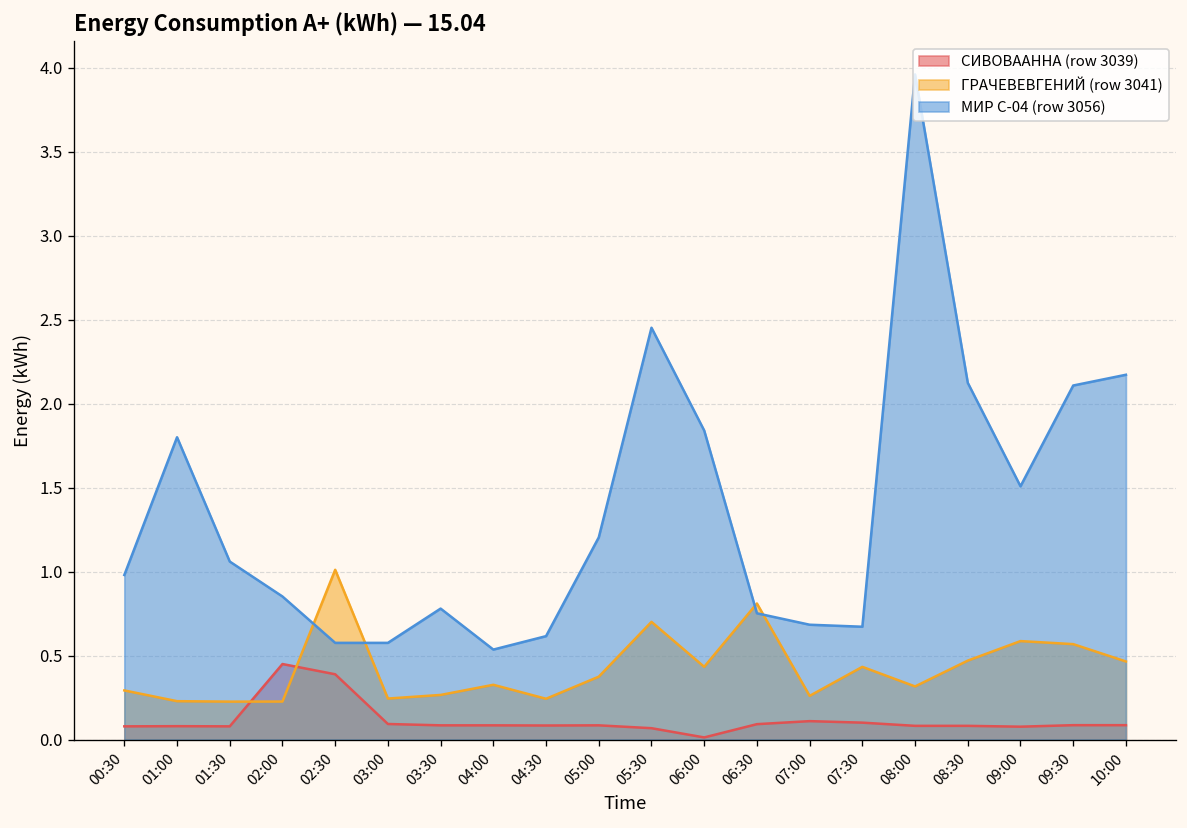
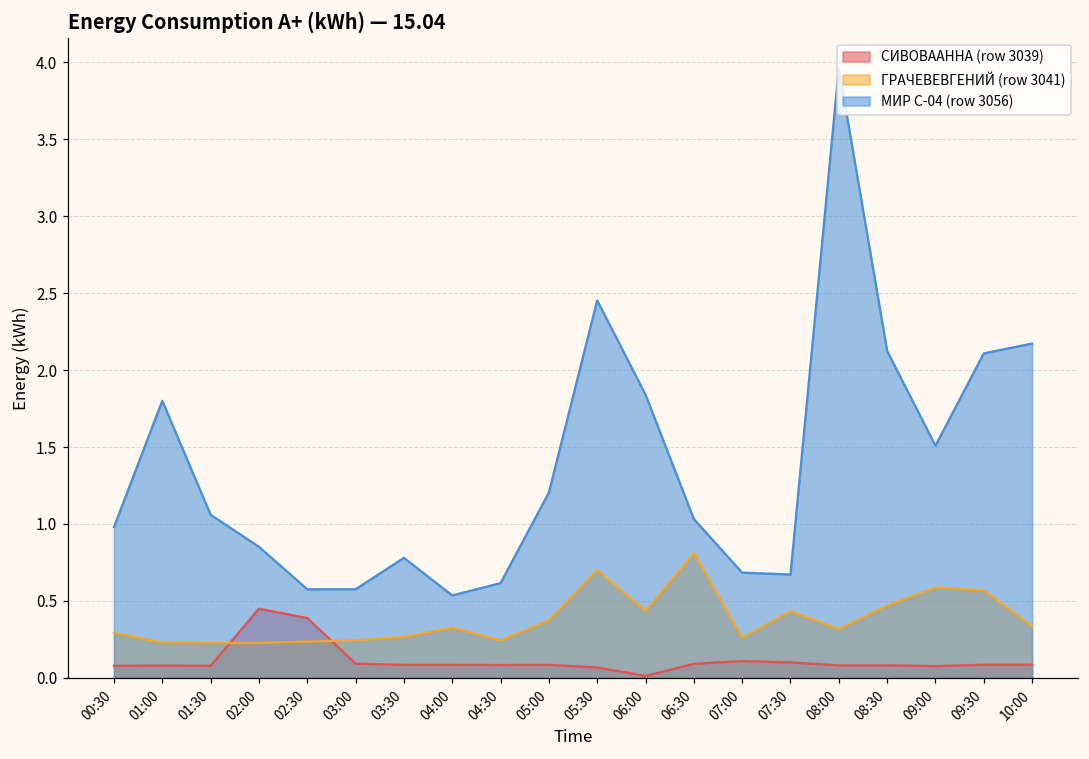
  {
    "СИВОВААННА (row 3039)": {
      "00:30": 0.08,
      "01:00": 0.08,
      "01:30": 0.08,
      "02:00": 0.45,
      "02:30": 0.39,
      "03:00": 0.09,
      "03:30": 0.09,
      "04:00": 0.09,
      "04:30": 0.08,
      "05:00": 0.09,
      "05:30": 0.07,
      "06:00": 0.01,
      "06:30": 0.09,
      "07:00": 0.11,
      "07:30": 0.10,
      "08:00": 0.08,
      "08:30": 0.08,
      "09:00": 0.08,
      "09:30": 0.09,
      "10:00": 0.09
    },
    "ГРАЧЕВЕВГЕНИЙ (row 3041)": {
      "00:30": 0.29,
      "01:00": 0.23,
      "01:30": 0.23,
      "02:00": 0.23,
-     "02:30": 1.01,
+     "02:30": 0.24,
      "03:00": 0.24,
      "03:30": 0.27,
      "04:00": 0.33,
      "04:30": 0.24,
      "05:00": 0.37,
      "05:30": 0.70,
      "06:00": 0.43,
      "06:30": 0.81,
      "07:00": 0.26,
      "07:30": 0.43,
      "08:00": 0.32,
      "08:30": 0.47,
      "09:00": 0.59,
      "09:30": 0.57,
-     "10:00": 0.47
+     "10:00": 0.33
    },
    "МИР С-04 (row 3056)": {
      "00:30": 0.98,
      "01:00": 1.80,
      "01:30": 1.06,
      "02:00": 0.85,
      "02:30": 0.58,
      "03:00": 0.58,
      "03:30": 0.78,
      "04:00": 0.54,
      "04:30": 0.62,
      "05:00": 1.20,
      "05:30": 2.45,
      "06:00": 1.84,
-     "06:30": 0.75,
+     "06:30": 1.03,
      "07:00": 0.68,
      "07:30": 0.67,
      "08:30": 2.12,
      "09:00": 1.51,
      "09:30": 2.11,
      "10:00": 2.17
    }
  }
